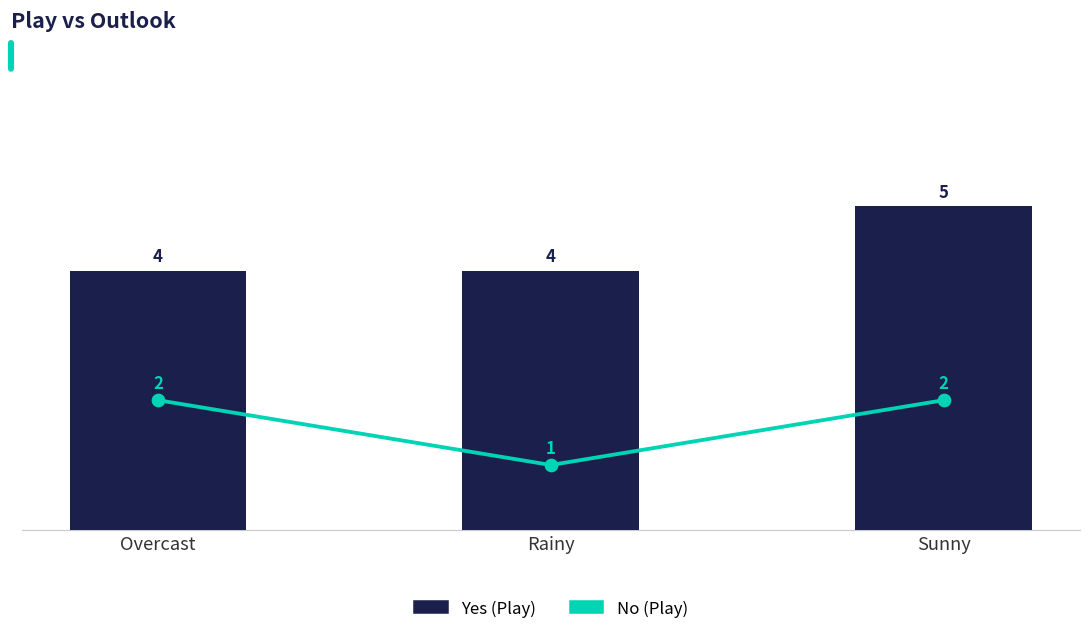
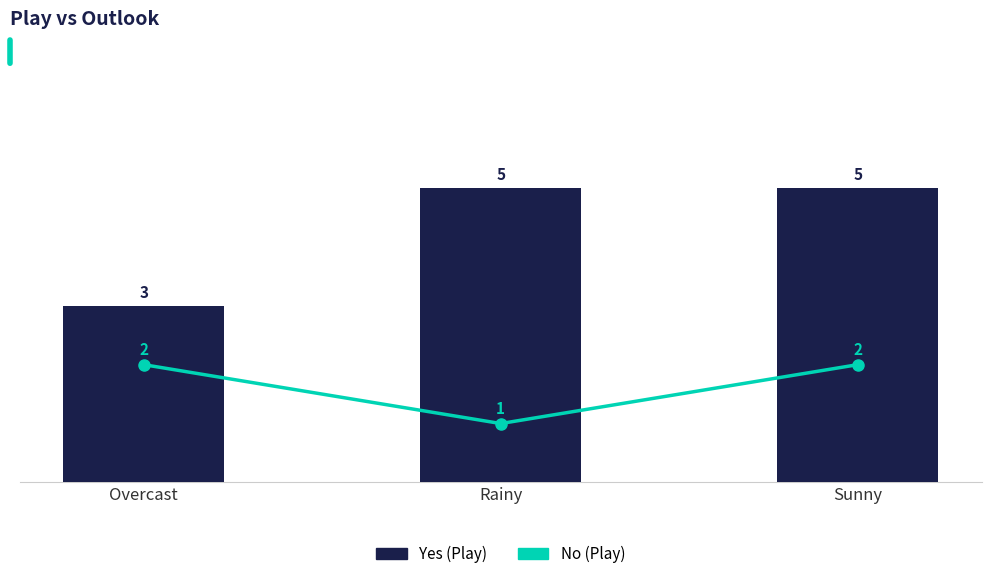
  {
    "Yes (Play)": {
-     "Overcast": 4,
-     "Rainy": 4,
+     "Overcast": 3,
+     "Rainy": 5,
      "Sunny": 5
    },
    "No (Play)": {
      "Overcast": 2,
      "Rainy": 1,
      "Sunny": 2
    }
  }
